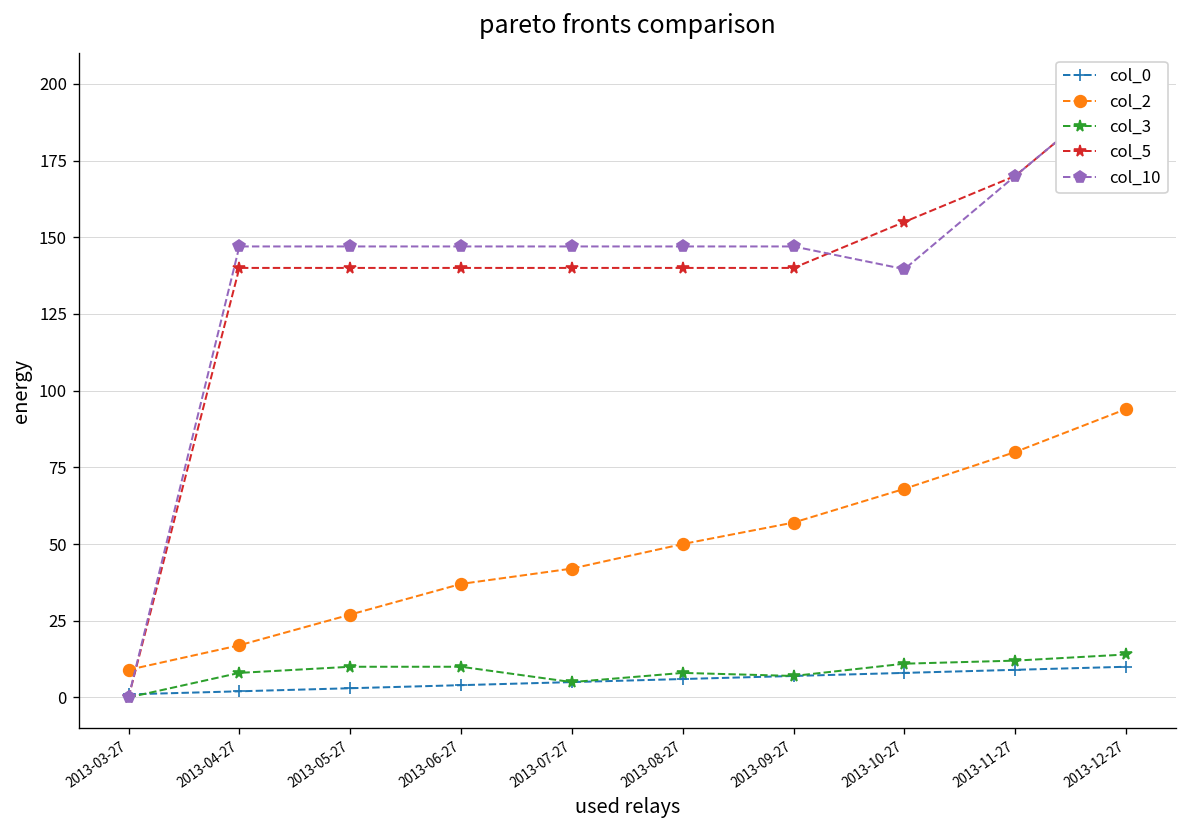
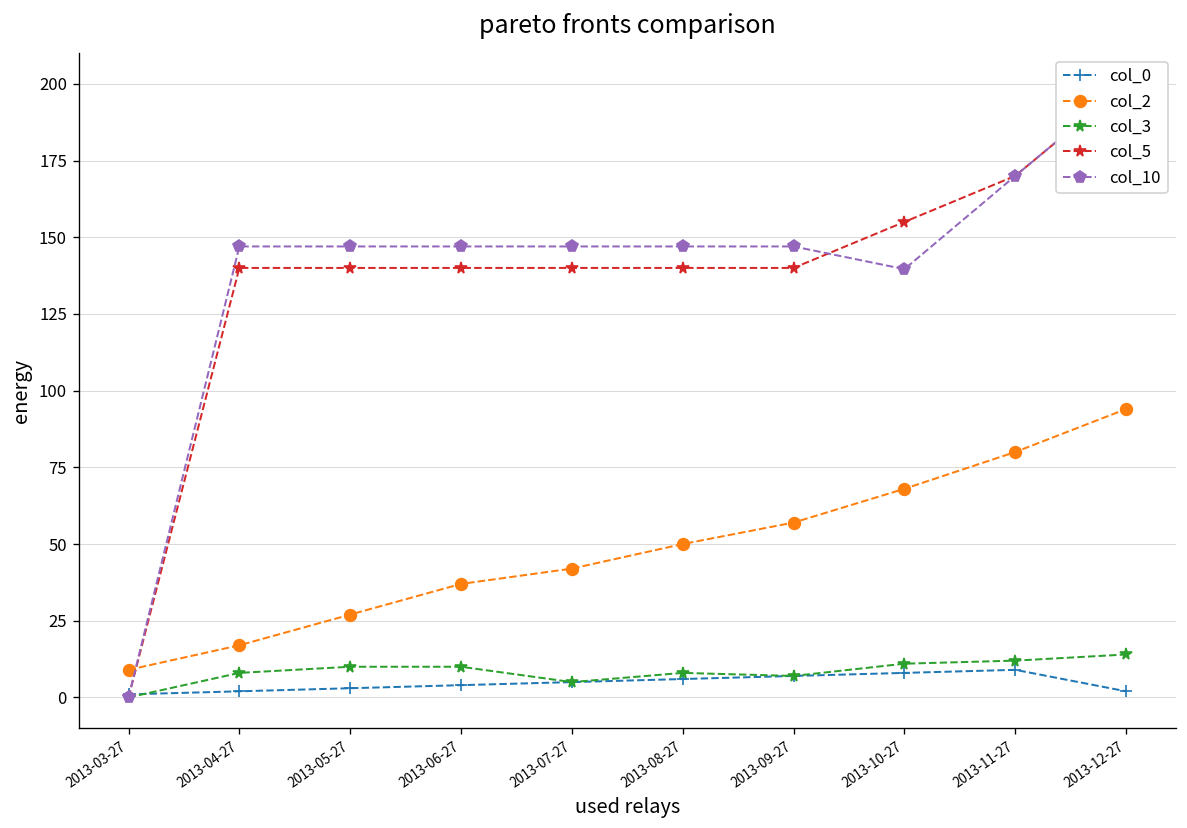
  {
    "col_0": {
      "2013-03-27": 1,
      "2013-04-27": 2,
      "2013-05-27": 3,
      "2013-06-27": 4,
      "2013-08-27": 6,
      "2013-10-27": 8,
      "2013-11-27": 9,
-     "2013-12-27": 10
+     "2013-12-27": 2
    },
    "col_2": {
      "2013-03-27": 9,
      "2013-04-27": 17,
      "2013-05-27": 27,
      "2013-06-27": 37,
      "2013-07-27": 42,
      "2013-08-27": 50,
      "2013-09-27": 57,
      "2013-10-27": 68,
      "2013-11-27": 80,
      "2013-12-27": 94
    },
    "col_3": {
      "2013-04-27": 8,
      "2013-05-27": 10,
      "2013-06-27": 10,
      "2013-08-27": 8,
      "2013-10-27": 11,
      "2013-11-27": 12,
      "2013-12-27": 14
    },
    "col_5": {
      "2013-04-27": 140,
      "2013-05-27": 140,
      "2013-06-27": 140,
      "2013-07-27": 140,
      "2013-08-27": 140,
      "2013-09-27": 140,
      "2013-10-27": 155
    },
    "col_10": {
      "2013-04-27": 147,
      "2013-05-27": 147,
      "2013-06-27": 147,
      "2013-07-27": 147,
      "2013-08-27": 147,
      "2013-09-27": 147,
      "2013-10-27": 140
    }
  }
